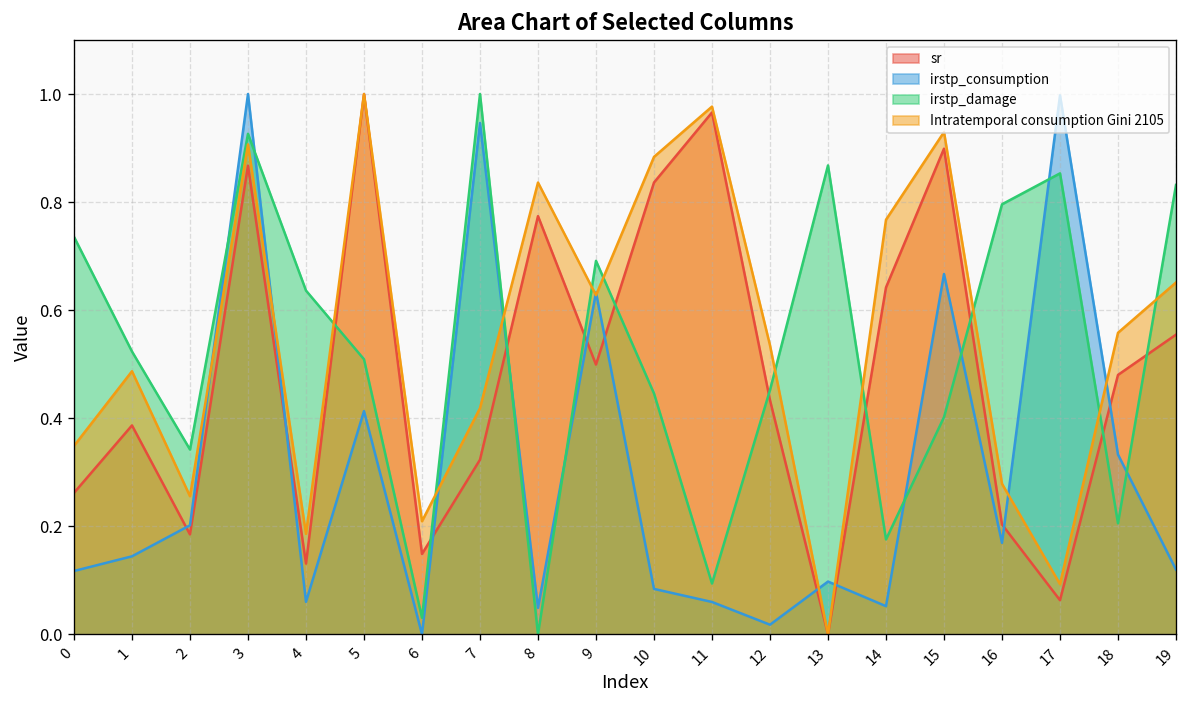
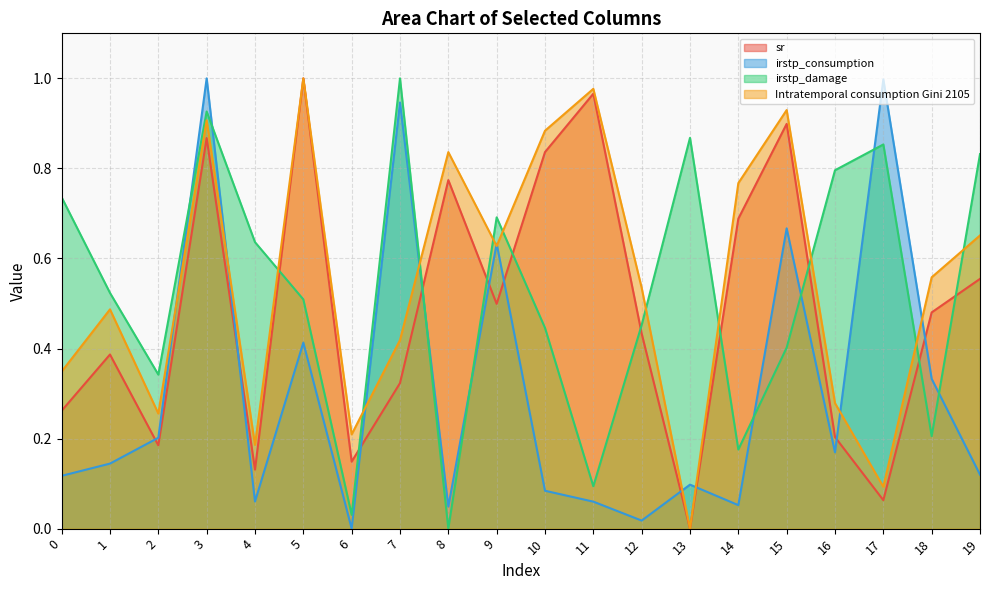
  {
    "sr": {
      "0": 0.26,
      "1": 0.39,
      "2": 0.18,
      "3": 0.87,
      "4": 0.13,
      "6": 0.15,
      "7": 0.32,
      "8": 0.77,
      "9": 0.50,
      "10": 0.84,
      "11": 0.97,
      "12": 0.43,
-     "14": 0.64,
+     "14": 0.69,
      "15": 0.90,
      "16": 0.20,
      "17": 0.06,
      "18": 0.48,
      "19": 0.55
    },
    "irstp_consumption": {
      "0": 0.12,
      "1": 0.14,
      "2": 0.20,
      "3": 1.00,
      "4": 0.06,
      "5": 0.41,
      "6": 0.00,
      "7": 0.95,
      "8": 0.05,
      "10": 0.08,
      "11": 0.06,
      "12": 0.02,
      "13": 0.10,
      "14": 0.05,
      "15": 0.67,
      "16": 0.17,
      "18": 0.33,
      "19": 0.12
    },
    "irstp_damage": {
      "0": 0.74,
      "1": 0.52,
      "2": 0.34,
      "3": 0.93,
      "4": 0.64,
      "5": 0.51,
      "6": 0.03,
      "7": 1.00,
      "8": 0.00,
      "9": 0.69,
      "10": 0.45,
      "11": 0.09,
      "12": 0.45,
      "13": 0.87,
      "14": 0.18,
      "15": 0.40,
      "16": 0.80,
      "17": 0.85,
      "18": 0.21,
      "19": 0.83
    },
    "Intratemporal consumption Gini 2105": {
      "0": 0.35,
      "1": 0.49,
      "2": 0.26,
      "3": 0.91,
      "4": 0.19,
      "6": 0.21,
      "7": 0.42,
      "8": 0.84,
      "10": 0.88,
      "11": 0.98,
      "12": 0.53,
      "14": 0.77,
      "15": 0.93,
      "16": 0.28,
      "17": 0.09,
      "18": 0.56,
      "19": 0.65
    }
  }
